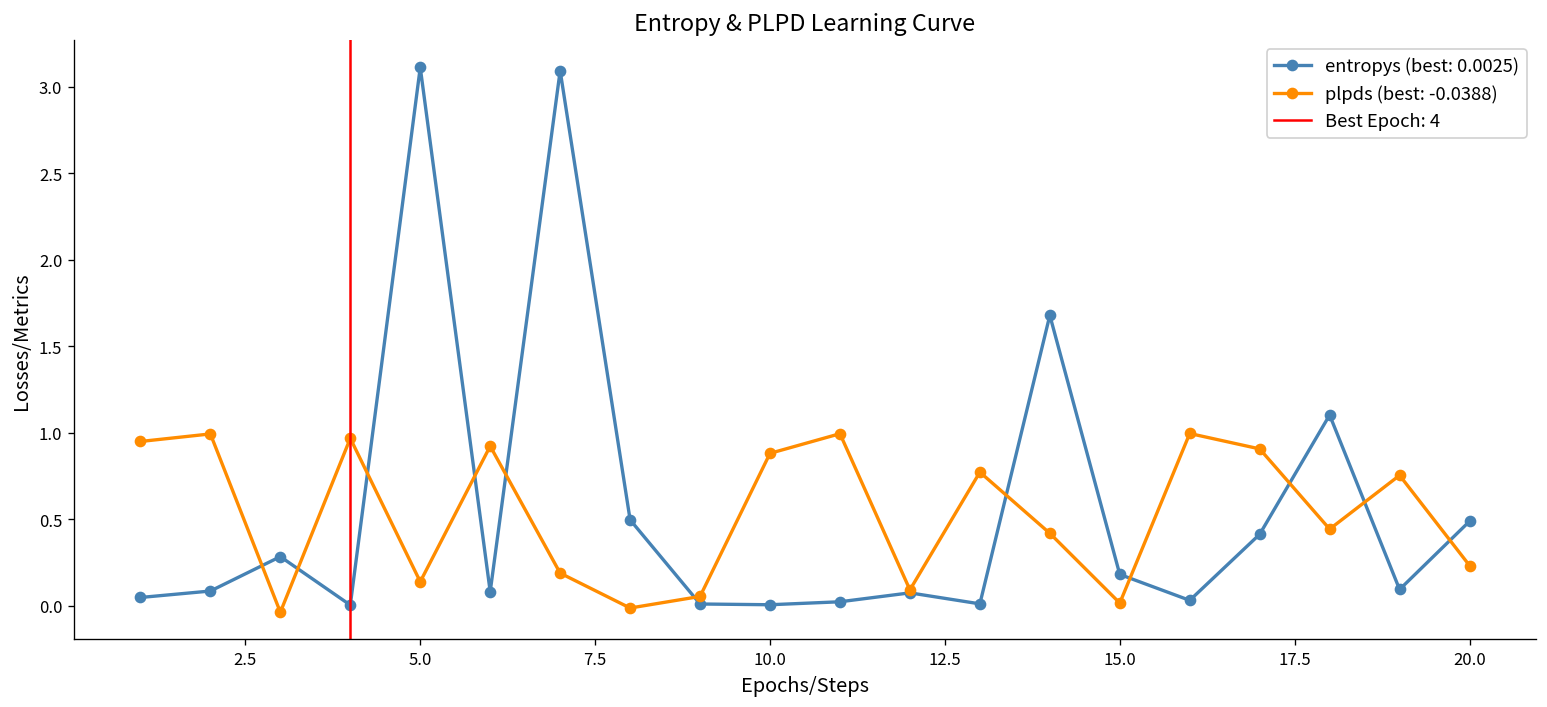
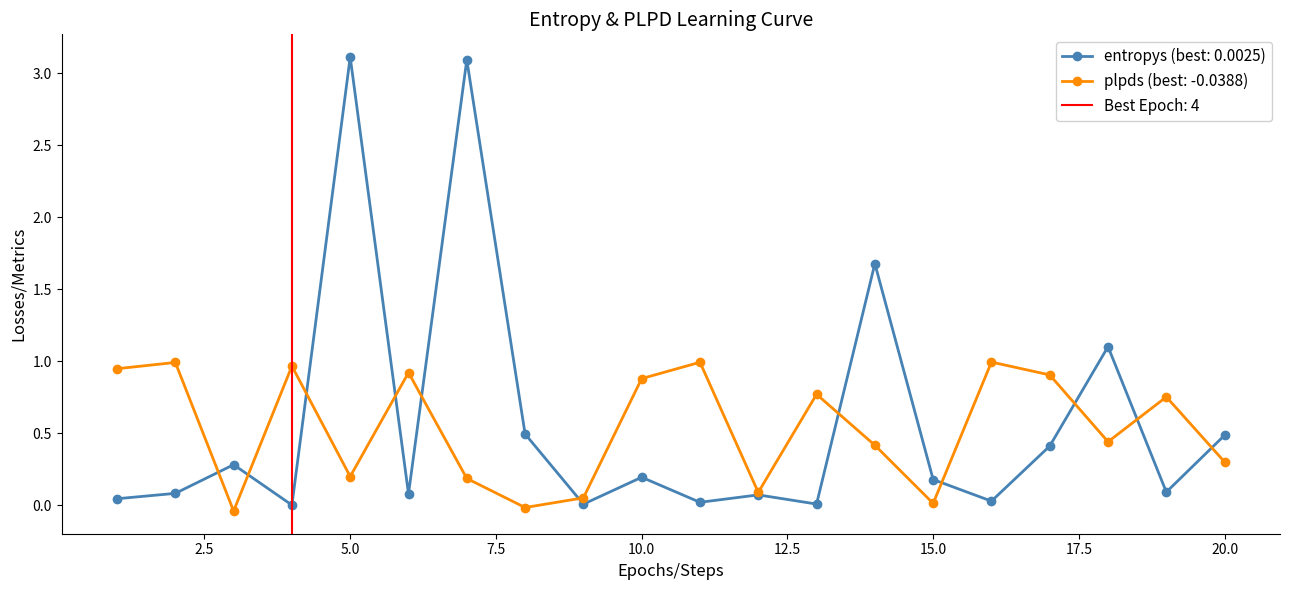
  {
    "entropys (best: 0.0025)": {
      "5.0": 3.11,
-     "10.0": 0.00,
+     "10.0": 0.20,
      "15.0": 0.18,
      "20.0": 0.49
    },
    "plpds (best: -0.0388)": {
-     "5.0": 0.14,
+     "5.0": 0.20,
      "10.0": 0.88,
      "15.0": 0.01,
-     "20.0": 0.23
+     "20.0": 0.30
    }
  }
